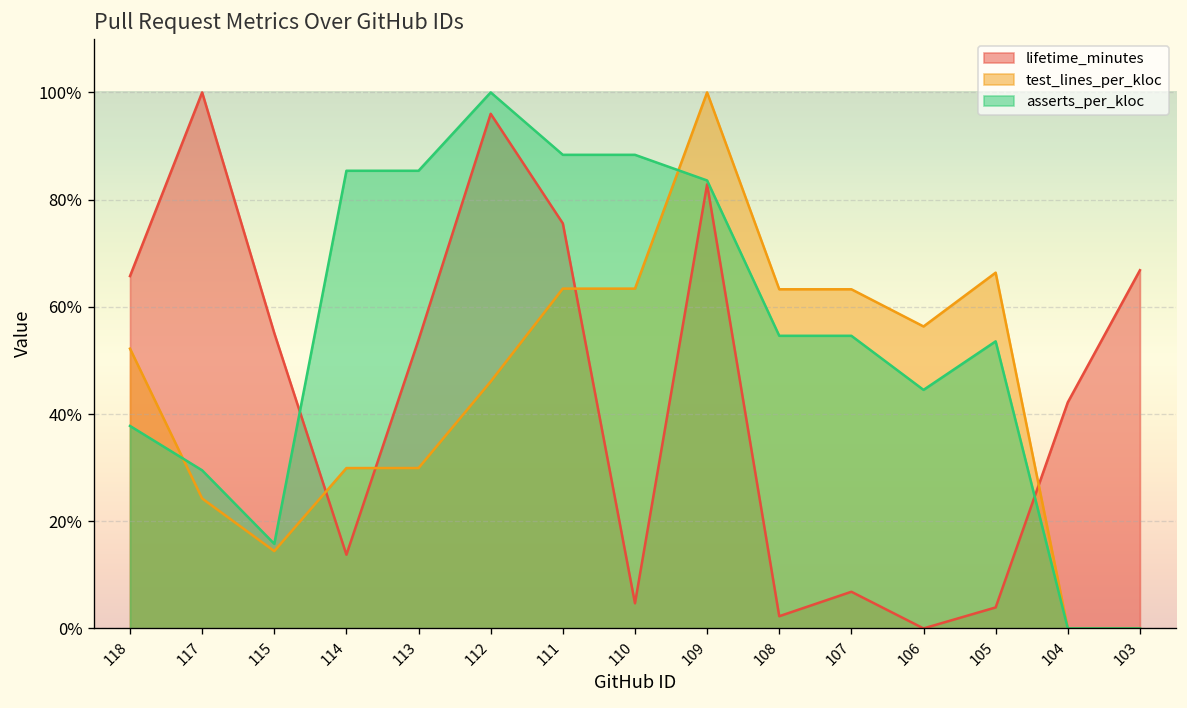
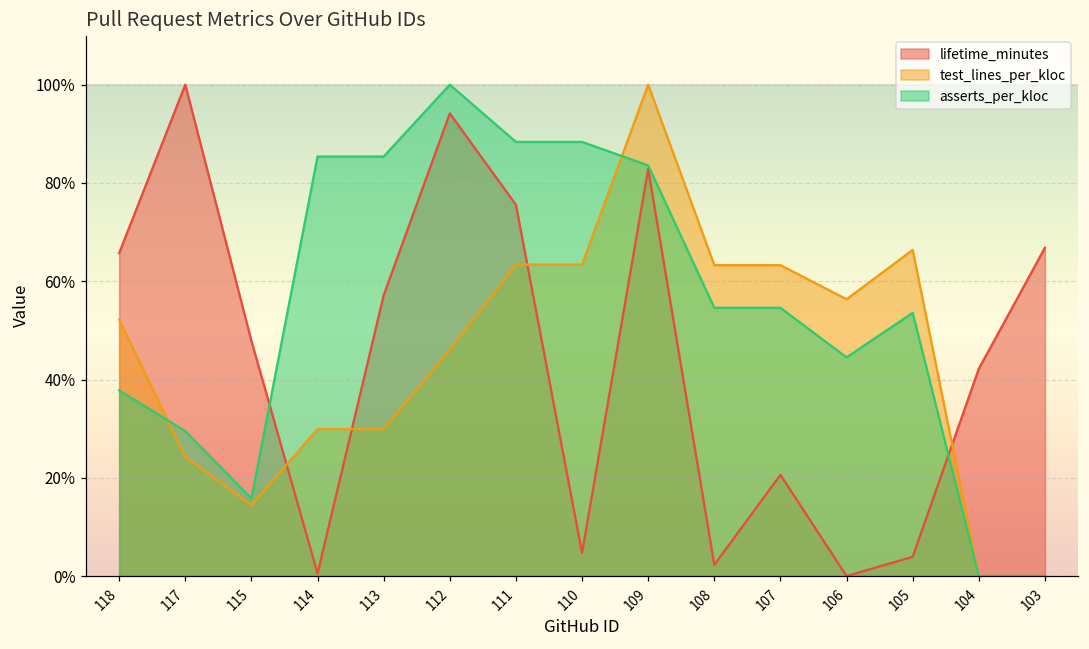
  {
    "lifetime_minutes": {
      "118": "66%",
      "117": "100%",
-     "115": "55%",
-     "114": "14%",
-     "113": "54%",
-     "112": "96%",
+     "115": "48%",
+     "114": "1%",
+     "113": "57%",
+     "112": "94%",
      "111": "76%",
      "110": "5%",
      "109": "83%",
      "108": "2%",
-     "107": "7%",
+     "107": "21%",
      "106": "0%",
      "105": "4%",
      "104": "42%",
      "103": "67%"
    },
    "test_lines_per_kloc": {
      "118": "52%",
      "117": "24%",
      "115": "14%",
      "114": "30%",
      "113": "30%",
      "112": "46%",
      "111": "63%",
      "110": "63%",
      "109": "100%",
      "108": "63%",
      "107": "63%",
      "106": "56%",
      "105": "66%"
    },
    "asserts_per_kloc": {
      "118": "38%",
      "117": "29%",
      "115": "16%",
      "114": "85%",
      "113": "85%",
      "112": "100%",
      "111": "88%",
      "110": "88%",
      "109": "84%",
      "108": "55%",
      "107": "55%",
      "106": "45%",
      "105": "54%"
    }
  }
